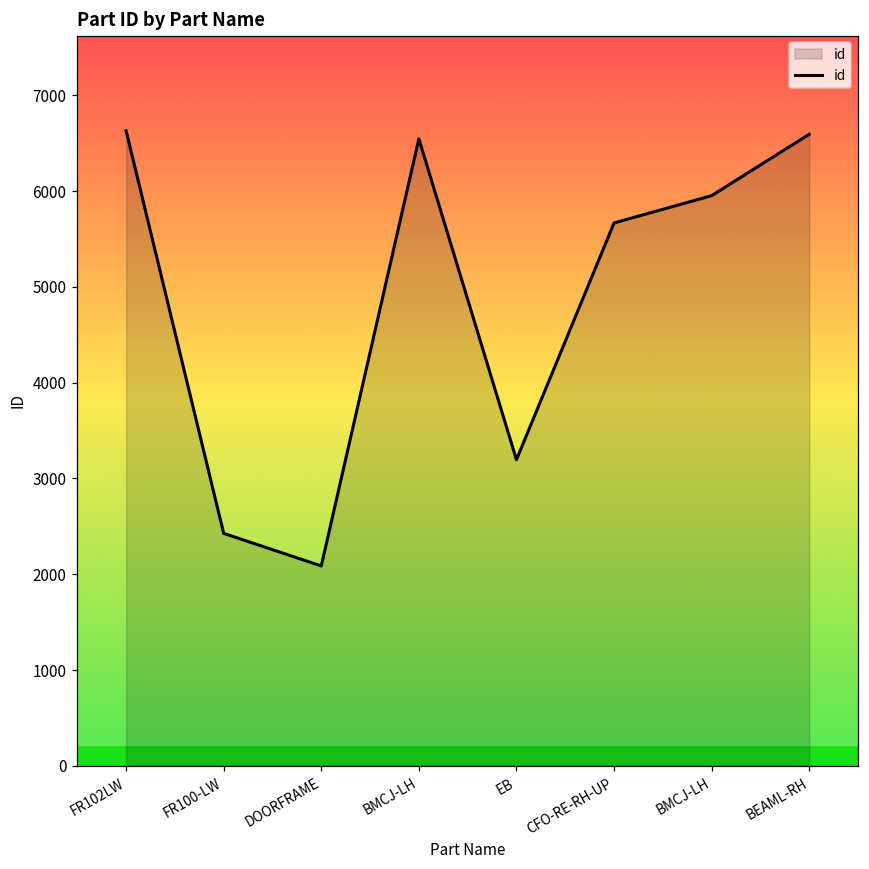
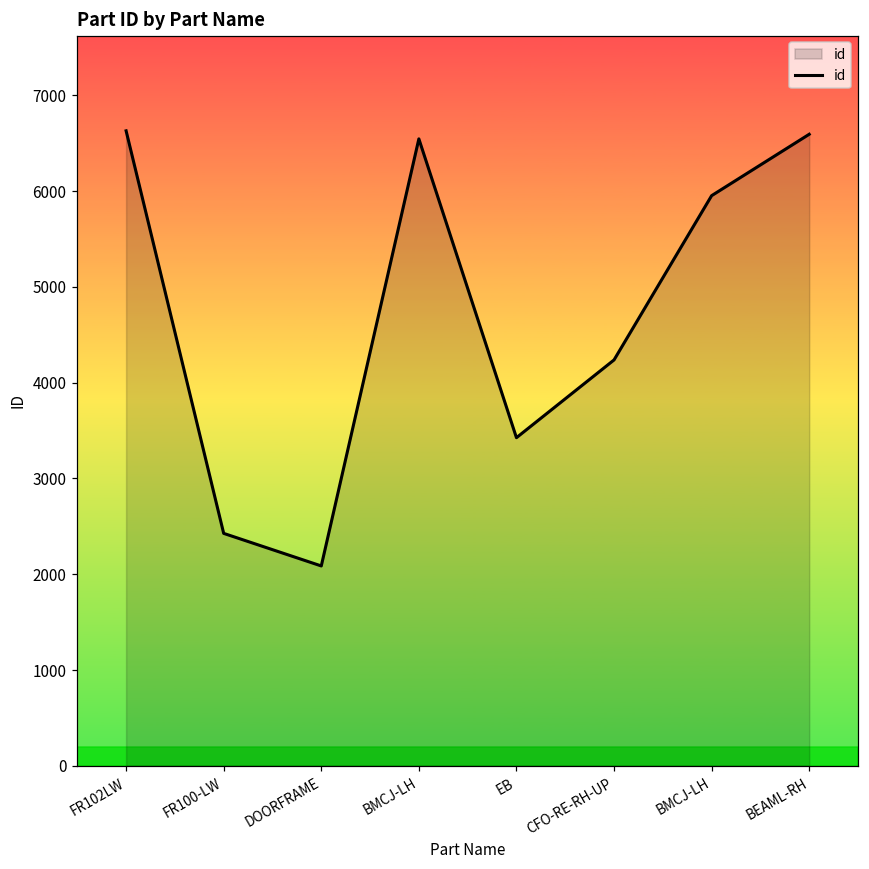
  {
    "FR102LW": 6600,
    "FR100-LW": 2400,
    "DOORFRAME": 2100,
-   "EB": 3200,
-   "CFO-RE-RH-UP": 5700,
+   "EB": 3400,
+   "CFO-RE-RH-UP": 4200,
    "BEAML-RH": 6600
  }
